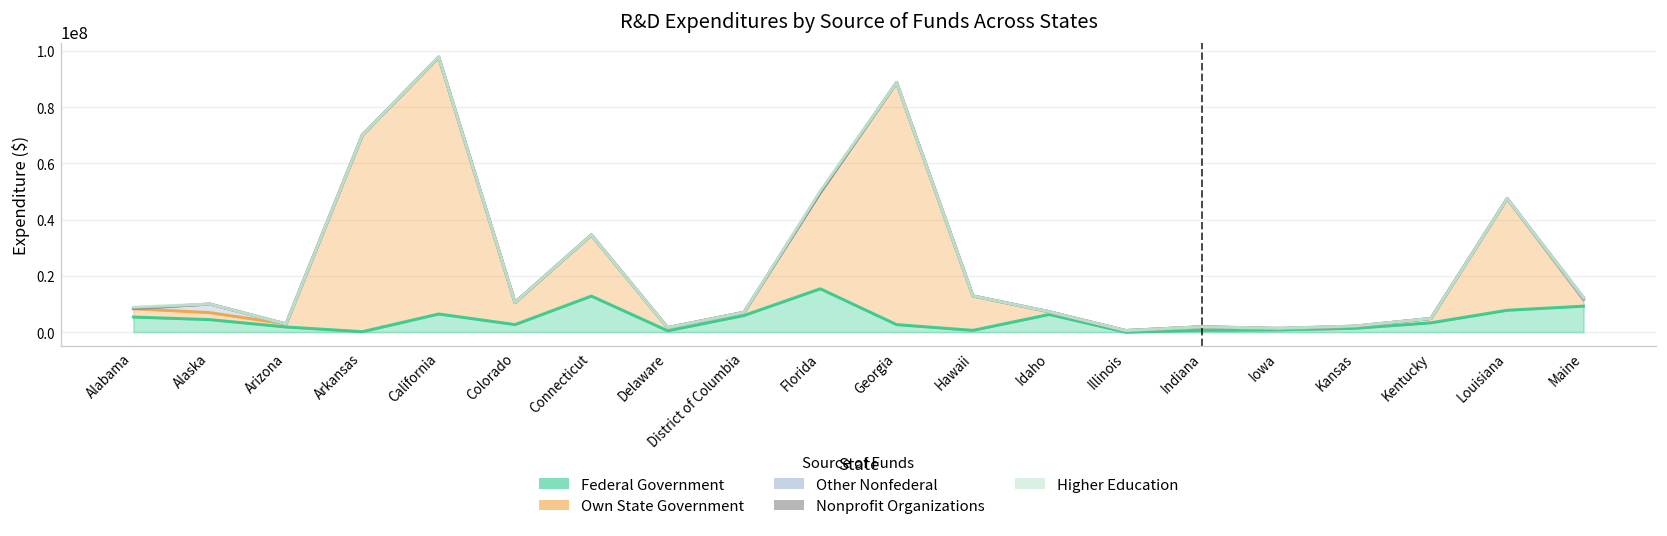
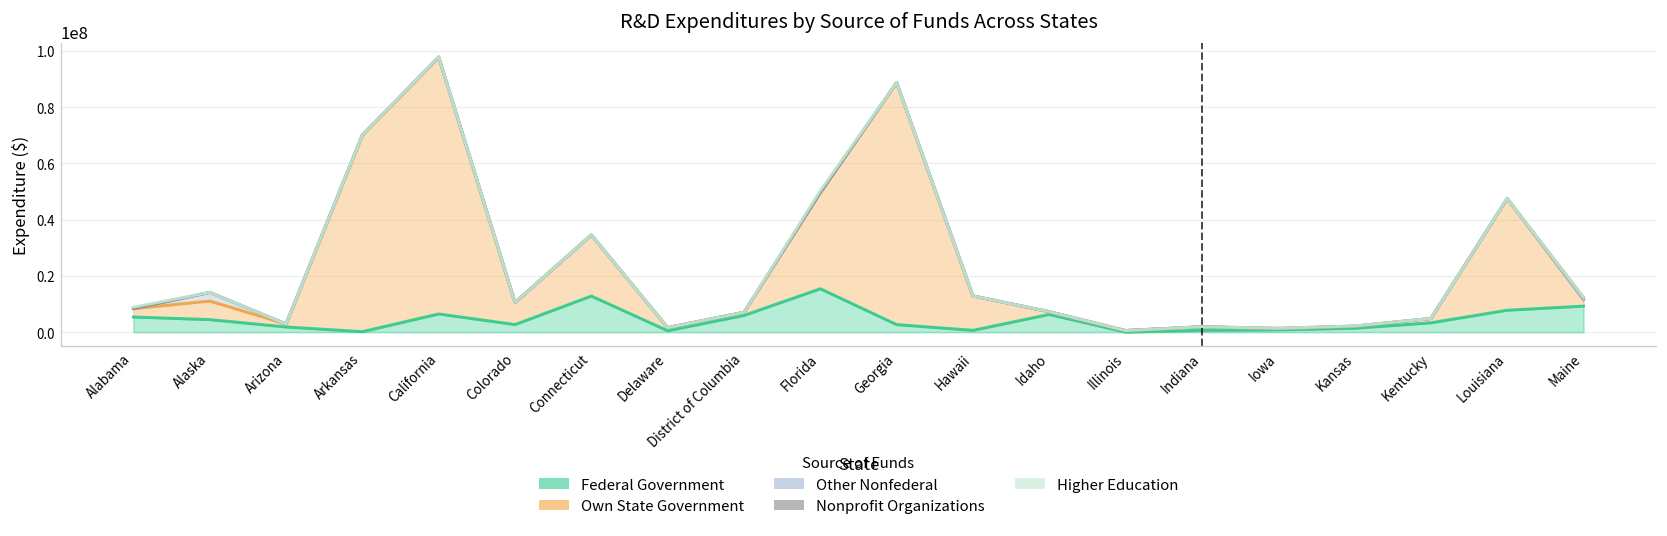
  {
    "Own State Government": {
-     "Alaska": 2000000
+     "Alaska": 7000000
    }
  }
